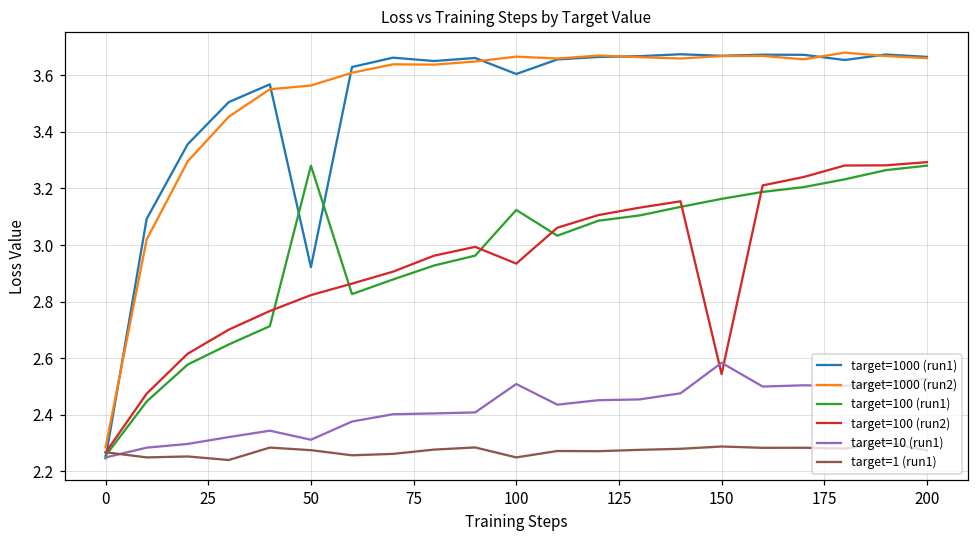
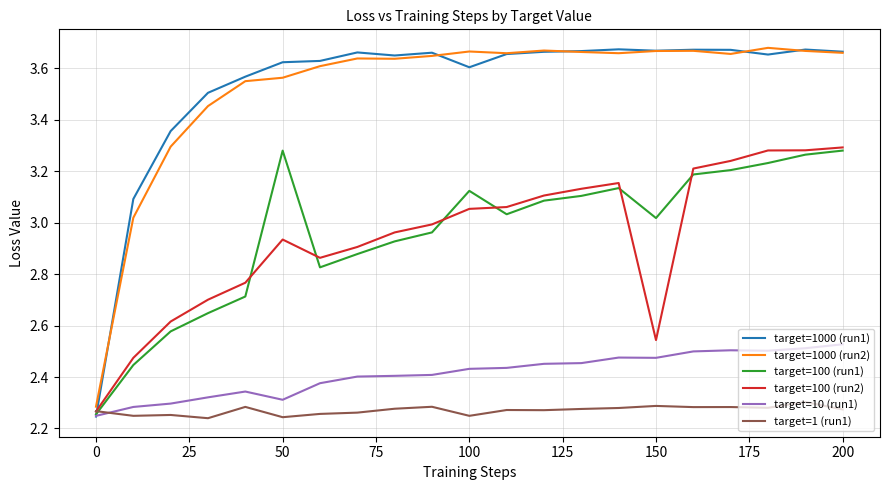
  {
    "target=1000 (run1)": {
-     "50": 2.92,
+     "50": 3.62,
      "100": 3.60
    },
    "target=1000 (run2)": {
      "0": 2.28,
      "50": 3.56,
      "100": 3.67
    },
    "target=100 (run1)": {
      "50": 3.28,
      "100": 3.12,
-     "150": 3.16,
+     "150": 3.02,
      "200": 3.28
    },
    "target=100 (run2)": {
-     "50": 2.82,
-     "100": 2.93,
+     "50": 2.93,
+     "100": 3.05,
      "150": 2.54,
      "200": 3.29
    },
    "target=10 (run1)": {
      "50": 2.31,
-     "100": 2.51,
-     "150": 2.58
+     "100": 2.43,
+     "150": 2.47
    },
    "target=1 (run1)": {
-     "50": 2.27,
+     "50": 2.24,
      "100": 2.25,
      "150": 2.29
    }
  }
